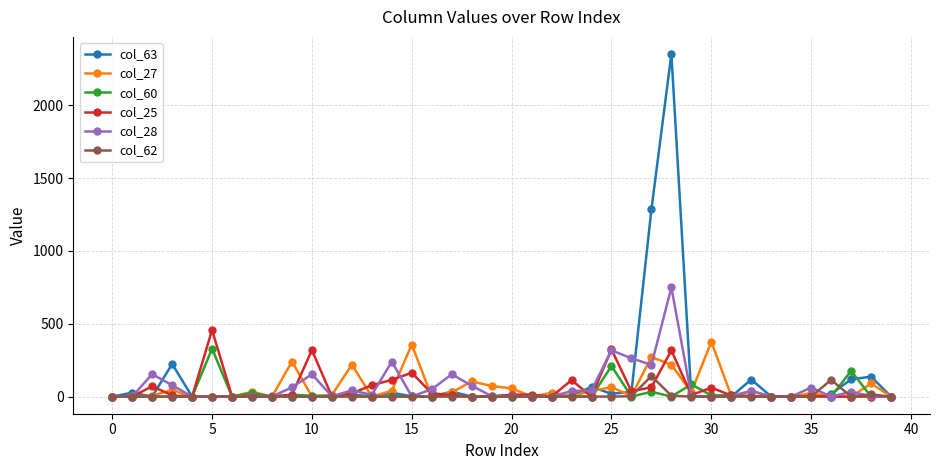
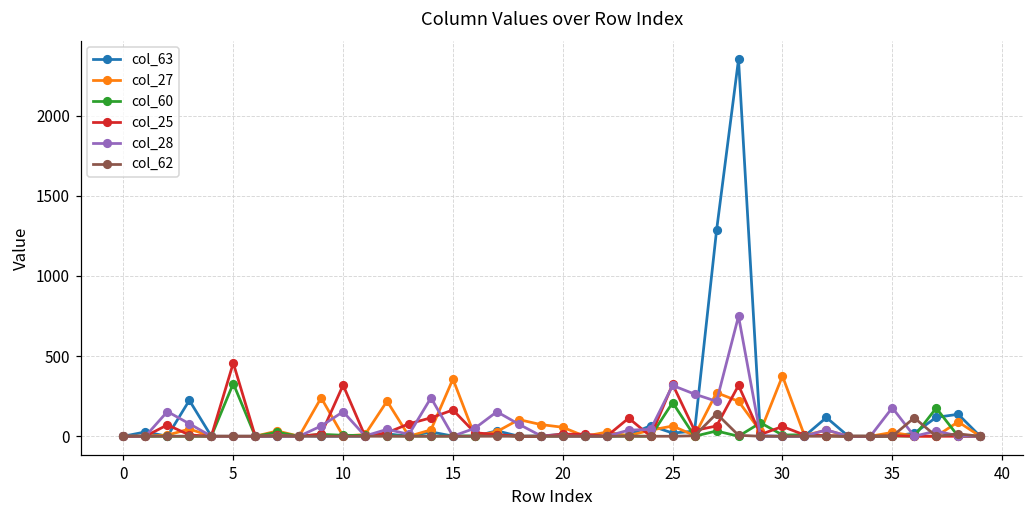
  {
    "col_63": {
      "25": 20
    },
    "col_27": {
      "15": 360,
      "20": 60,
      "25": 60,
      "30": 380,
      "35": 20
    },
    "col_60": {
      "5": 330,
      "25": 210
    },
    "col_25": {
      "5": 460,
      "10": 320,
      "15": 160,
      "30": 60
    },
    "col_28": {
      "10": 150,
-     "35": 60
+     "35": 180
    },
    "col_62": {
      "25": 0
    }
  }
